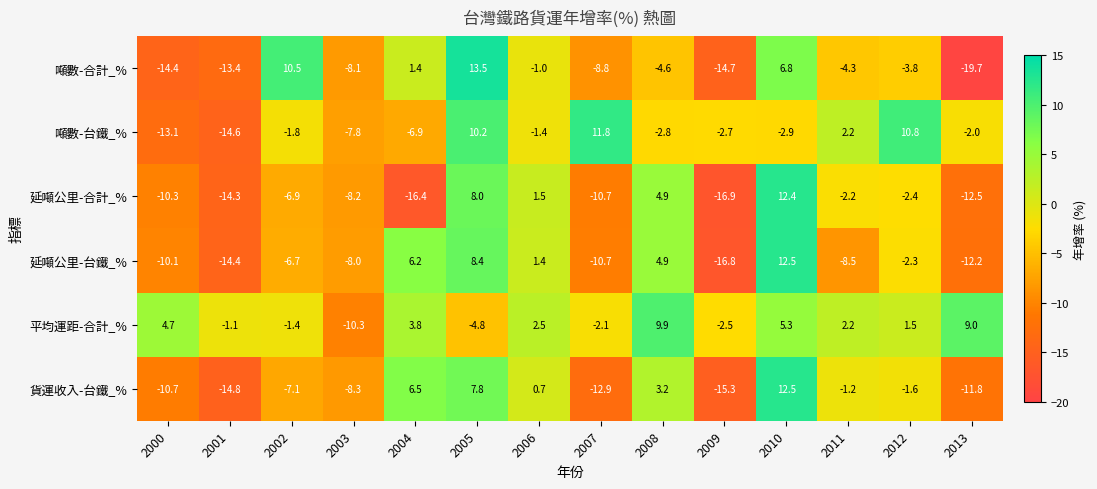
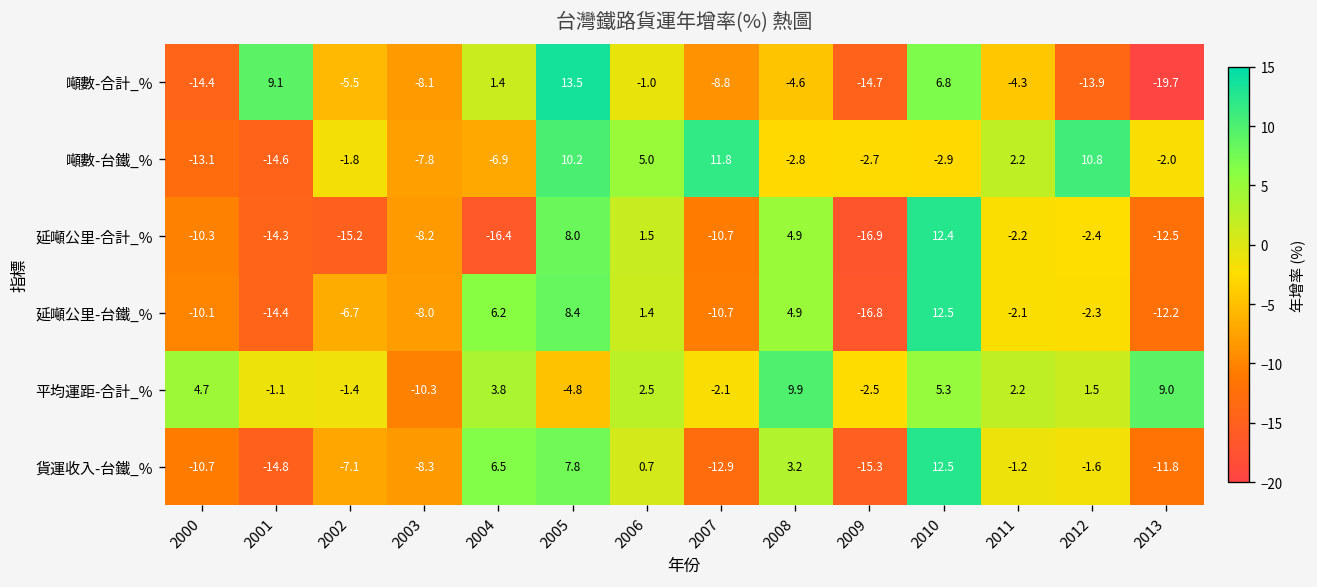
  {
    "噸數-合計_%": {
      "2000": -14.4,
-     "2001": -13.4,
-     "2002": 10.5,
+     "2001": 9.1,
+     "2002": -5.5,
      "2003": -8.1,
      "2004": 1.4,
      "2005": 13.5,
      "2006": -1.0,
      "2007": -8.8,
      "2008": -4.6,
      "2009": -14.7,
      "2010": 6.8,
      "2011": -4.3,
-     "2012": -3.8,
+     "2012": -13.9,
      "2013": -19.7
    },
    "噸數-台鐵_%": {
      "2000": -13.1,
      "2001": -14.6,
      "2002": -1.8,
      "2003": -7.8,
      "2004": -6.9,
      "2005": 10.2,
-     "2006": -1.4,
+     "2006": 5.0,
      "2007": 11.8,
      "2008": -2.8,
      "2009": -2.7,
      "2010": -2.9,
      "2011": 2.2,
      "2012": 10.8,
      "2013": -2.0
    },
    "延噸公里-合計_%": {
      "2000": -10.3,
      "2001": -14.3,
-     "2002": -6.9,
+     "2002": -15.2,
      "2003": -8.2,
      "2004": -16.4,
      "2005": 8.0,
      "2006": 1.5,
      "2007": -10.7,
      "2008": 4.9,
      "2009": -16.9,
      "2010": 12.4,
      "2011": -2.2,
      "2012": -2.4,
      "2013": -12.5
    },
    "延噸公里-台鐵_%": {
      "2000": -10.1,
      "2001": -14.4,
      "2002": -6.7,
      "2003": -8.0,
      "2004": 6.2,
      "2005": 8.4,
      "2006": 1.4,
      "2007": -10.7,
      "2008": 4.9,
      "2009": -16.8,
      "2010": 12.5,
-     "2011": -8.5,
+     "2011": -2.1,
      "2012": -2.3,
      "2013": -12.2
    },
    "平均運距-合計_%": {
      "2000": 4.7,
      "2001": -1.1,
      "2002": -1.4,
      "2003": -10.3,
      "2004": 3.8,
      "2005": -4.8,
      "2006": 2.5,
      "2007": -2.1,
      "2008": 9.9,
      "2009": -2.5,
      "2010": 5.3,
      "2011": 2.2,
      "2012": 1.5,
      "2013": 9.0
    },
    "貨運收入-台鐵_%": {
      "2000": -10.7,
      "2001": -14.8,
      "2002": -7.1,
      "2003": -8.3,
      "2004": 6.5,
      "2005": 7.8,
      "2006": 0.7,
      "2007": -12.9,
      "2008": 3.2,
      "2009": -15.3,
      "2010": 12.5,
      "2011": -1.2,
      "2012": -1.6,
      "2013": -11.8
    }
  }
